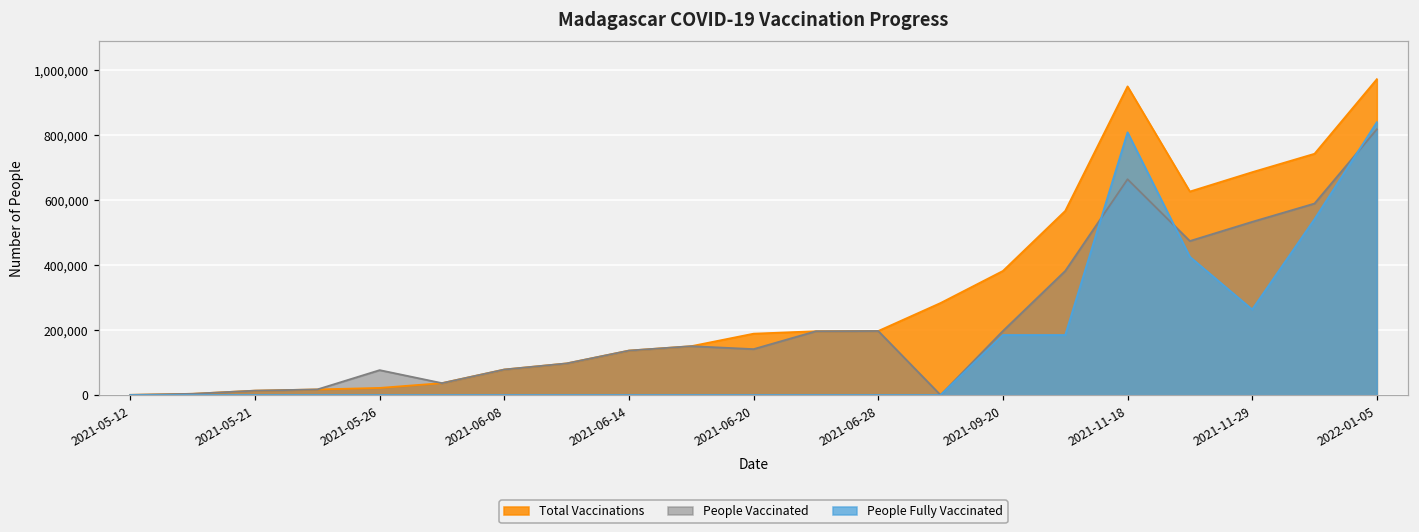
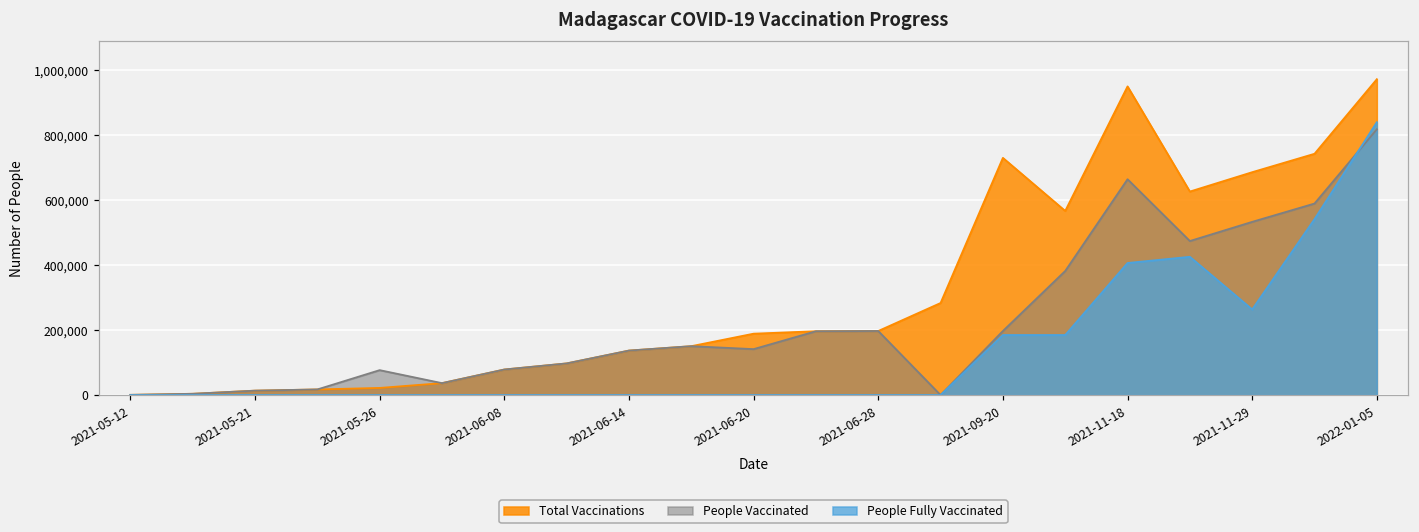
  {
    "Total Vaccinations": {
      "2021-05-26": "20,000",
      "2021-06-20": "190,000",
-     "2021-09-20": "380,000",
+     "2021-09-20": "730,000",
      "2021-11-18": "950,000",
      "2021-11-29": "690,000",
      "2022-01-05": "970,000"
    },
    "People Vaccinated": {
      "2021-05-26": "80,000",
      "2021-06-20": "140,000",
      "2021-09-20": "200,000",
      "2021-11-18": "660,000",
      "2021-11-29": "530,000",
      "2022-01-05": "820,000"
    },
    "People Fully Vaccinated": {
      "2021-05-21": "0",
      "2021-05-26": "0",
      "2021-06-08": "0",
      "2021-06-14": "0",
      "2021-06-20": "0",
      "2021-06-28": "0",
      "2021-09-20": "180,000",
-     "2021-11-18": "810,000",
+     "2021-11-18": "410,000",
      "2021-11-29": "260,000",
      "2022-01-05": "840,000"
    }
  }
